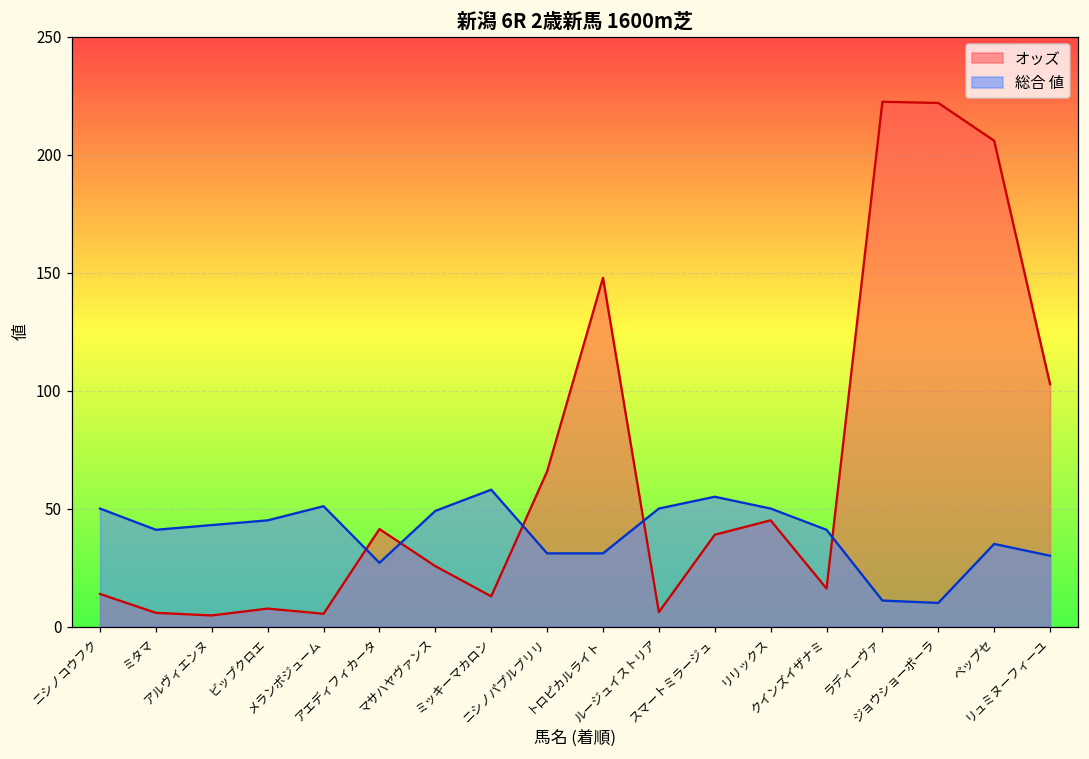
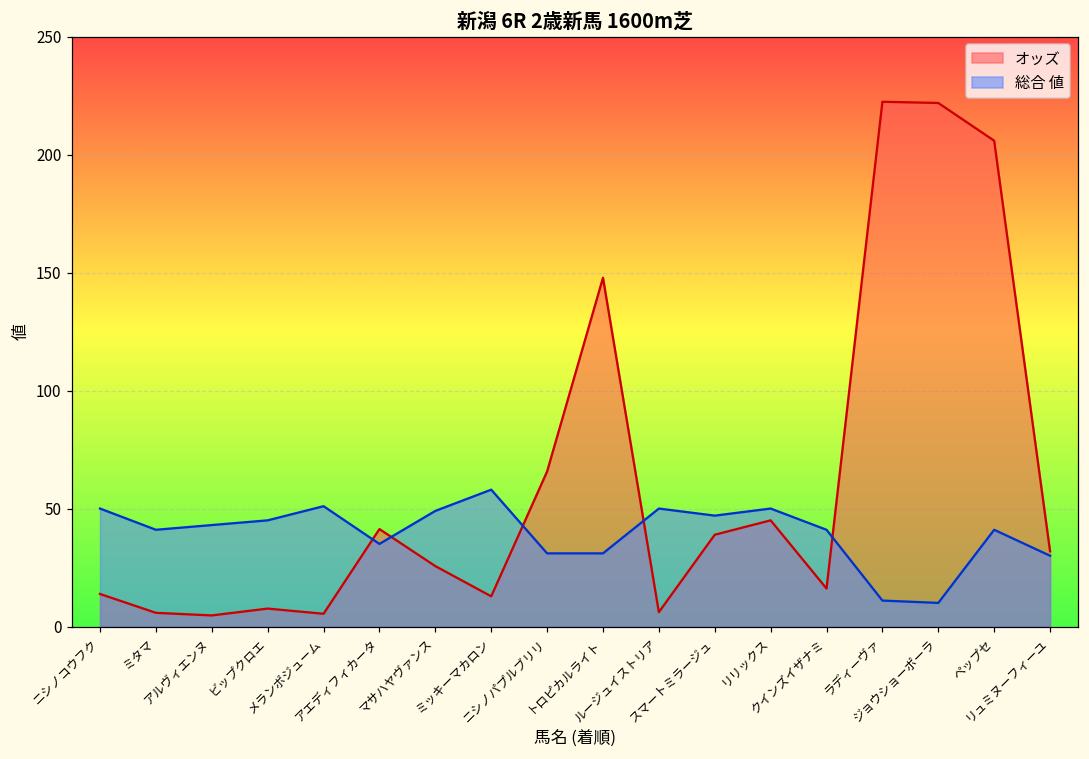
  {
    "オッズ": {
      "ニシノコウフク": 14,
      "ミタマ": 6,
      "アルヴィエンヌ": 5,
      "ビップクロエ": 8,
      "メランポジューム": 5,
      "アエディフィカータ": 41,
      "マサハヤヴァンス": 26,
      "ミッキーマカロン": 13,
      "ニシノパプルブリリ": 66,
      "トロピカルライト": 148,
      "ルージュイストリア": 6,
      "スマートミラージュ": 39,
      "リリックス": 45,
      "クインズイザナミ": 16,
      "ラディーヴァ": 222,
      "ジョウショーポーラ": 222,
      "ペップセ": 206,
-     "リュミヌーフィーユ": 103
+     "リュミヌーフィーユ": 32
    },
    "総合 値": {
      "ニシノコウフク": 50,
      "ミタマ": 41,
      "アルヴィエンヌ": 43,
      "ビップクロエ": 45,
      "メランポジューム": 51,
-     "アエディフィカータ": 27,
+     "アエディフィカータ": 35,
      "マサハヤヴァンス": 49,
      "ミッキーマカロン": 58,
      "ニシノパプルブリリ": 31,
      "トロピカルライト": 31,
      "ルージュイストリア": 50,
-     "スマートミラージュ": 55,
+     "スマートミラージュ": 47,
      "リリックス": 50,
      "クインズイザナミ": 41,
      "ラディーヴァ": 11,
      "ジョウショーポーラ": 10,
-     "ペップセ": 35,
+     "ペップセ": 41,
      "リュミヌーフィーユ": 30
    }
  }
